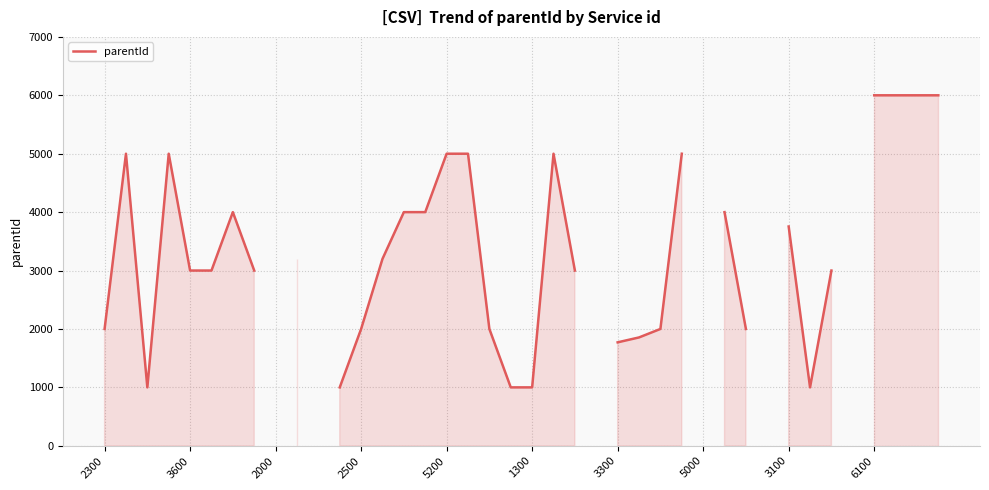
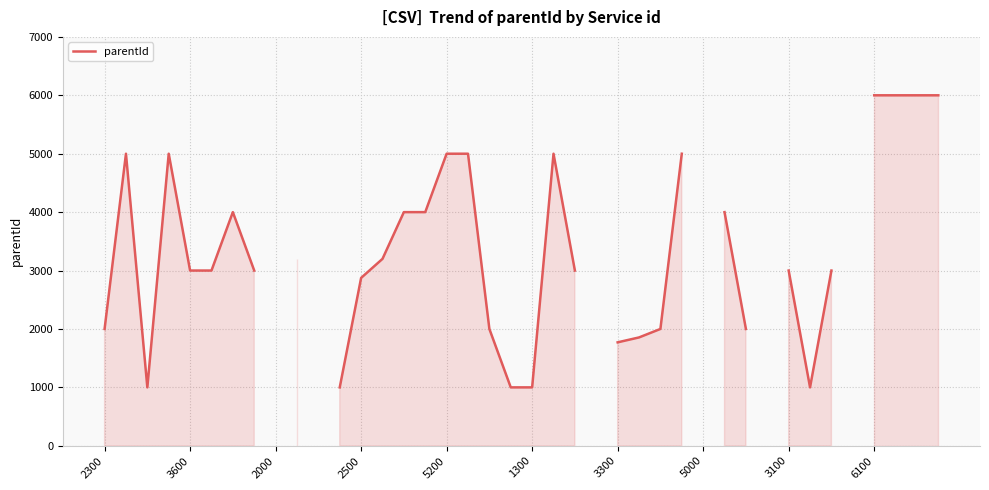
  {
    "2300": 2000,
    "3600": 3000,
-   "2500": 2000,
+   "2500": 2900,
    "5200": 5000,
    "1300": 1000,
    "3300": 1800,
-   "3100": 3800,
+   "3100": 3000,
    "6100": 6000
  }
